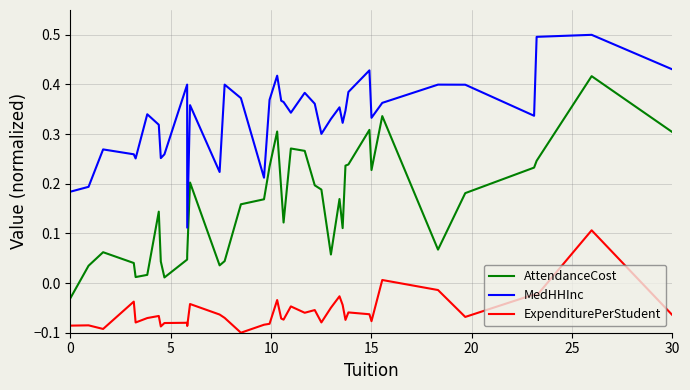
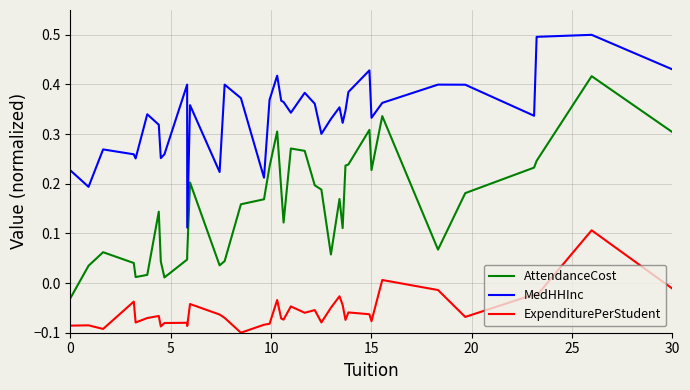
  {
    "AttendanceCost": {
      "0": -0.03,
      "30": 0.30
    },
    "MedHHInc": {
-     "0": 0.18,
+     "0": 0.23,
      "30": 0.43
    },
    "ExpenditurePerStudent": {
      "0": -0.09,
-     "30": -0.06
+     "30": -0.01
    }
  }
